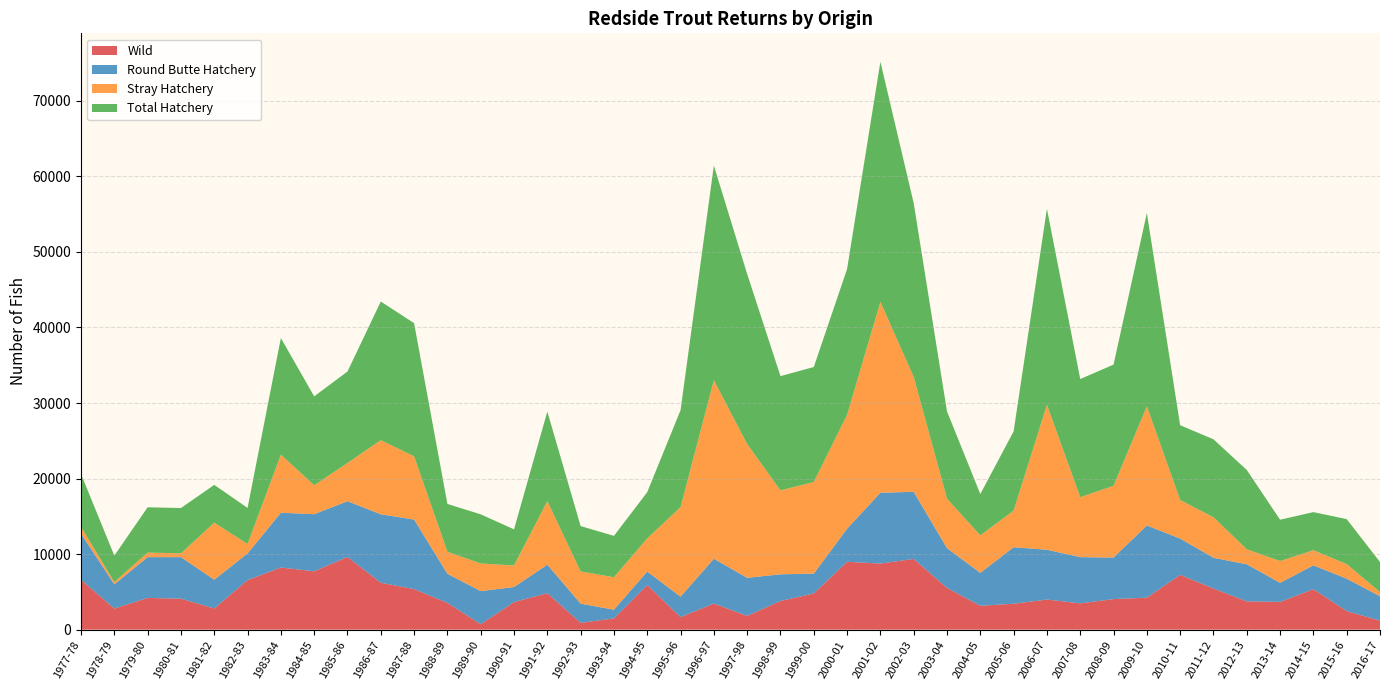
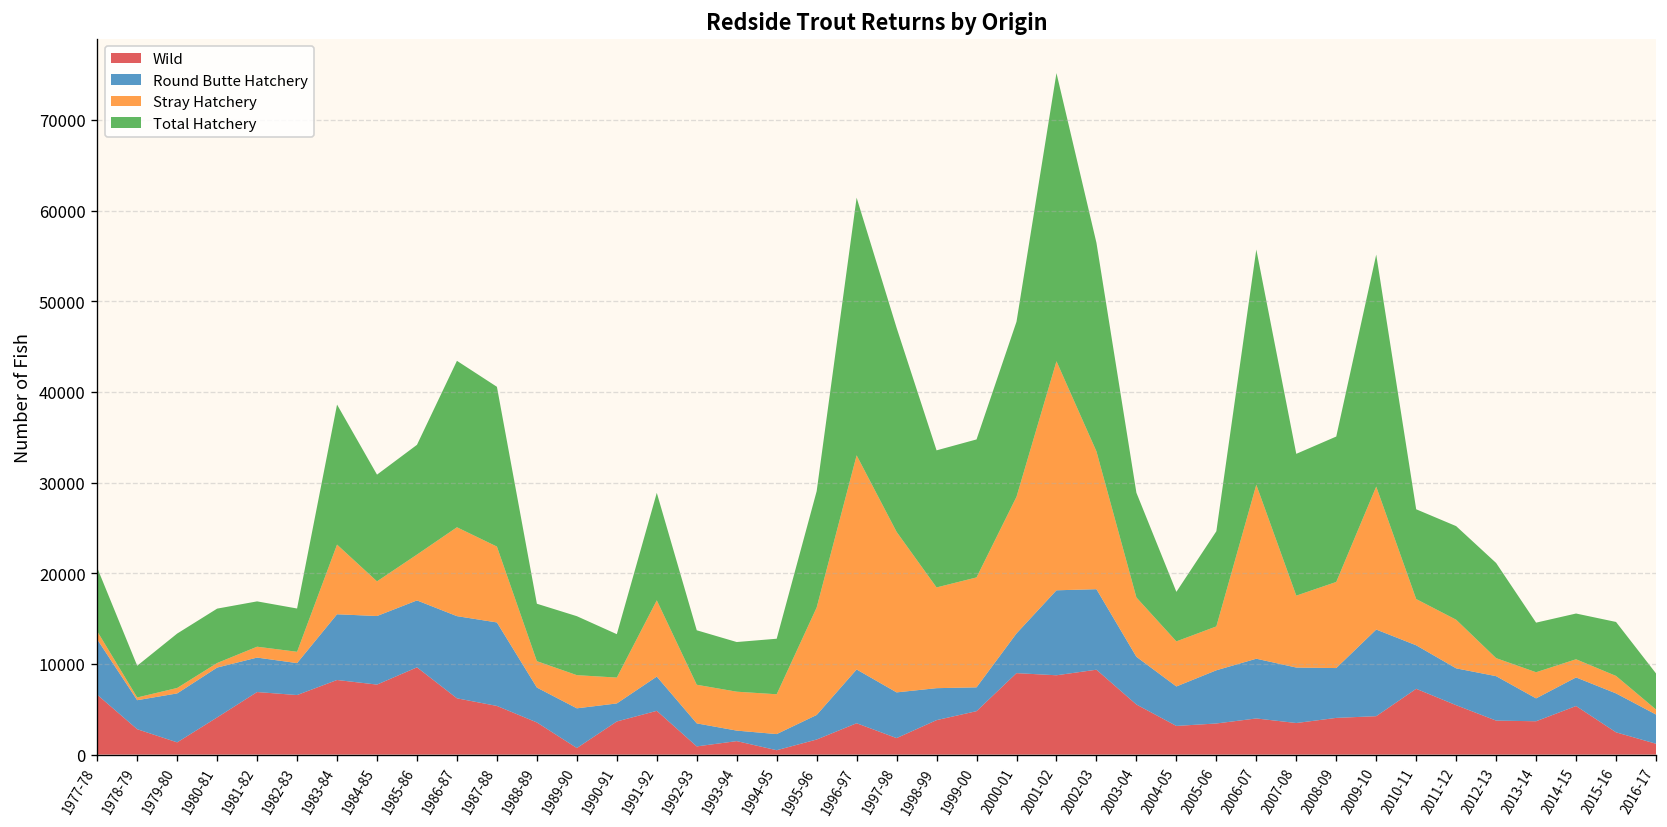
  {
    "Wild": {
      "1977-78": 7000,
      "1978-79": 3000,
-     "1979-80": 4000,
+     "1979-80": 1000,
      "1980-81": 4000,
-     "1981-82": 3000,
+     "1981-82": 7000,
      "1982-83": 7000,
      "1983-84": 8000,
      "1984-85": 8000,
      "1985-86": 10000,
      "1986-87": 6000,
      "1987-88": 5000,
      "1988-89": 4000,
      "1989-90": 1000,
      "1990-91": 4000,
      "1991-92": 5000,
      "1992-93": 1000,
      "1993-94": 1000,
-     "1994-95": 6000,
+     "1994-95": 0,
      "1995-96": 2000,
      "1996-97": 3000,
      "1997-98": 2000,
      "1998-99": 4000,
      "1999-00": 5000,
      "2000-01": 9000,
      "2001-02": 9000,
      "2002-03": 9000,
      "2003-04": 6000,
      "2004-05": 3000,
      "2005-06": 3000,
      "2006-07": 4000,
      "2007-08": 3000,
      "2008-09": 4000,
      "2009-10": 4000,
      "2010-11": 7000,
      "2011-12": 5000,
      "2012-13": 4000,
      "2013-14": 4000,
      "2014-15": 5000,
      "2015-16": 2000,
      "2016-17": 1000
    },
    "Round Butte Hatchery": {
      "1977-78": 6000,
      "1979-80": 5000,
      "1980-81": 6000,
      "1981-82": 4000,
      "1982-83": 4000,
      "1983-84": 7000,
      "1984-85": 8000,
      "1985-86": 7000,
      "1986-87": 9000,
      "1987-88": 9000,
      "1988-89": 4000,
      "1989-90": 4000,
      "1990-91": 2000,
      "1991-92": 4000,
      "1992-93": 3000,
      "1993-94": 1000,
      "1994-95": 2000,
      "1995-96": 3000,
      "1996-97": 6000,
      "1997-98": 5000,
      "1998-99": 4000,
      "1999-00": 3000,
      "2000-01": 4000,
      "2001-02": 9000,
      "2002-03": 9000,
      "2003-04": 5000,
      "2004-05": 4000,
-     "2005-06": 7000,
+     "2005-06": 6000,
      "2006-07": 7000,
      "2007-08": 6000,
      "2008-09": 5000,
      "2009-10": 10000,
      "2010-11": 5000,
      "2011-12": 4000,
      "2012-13": 5000,
      "2013-14": 3000,
      "2014-15": 3000,
      "2015-16": 4000,
      "2016-17": 3000
    },
    "Stray Hatchery": {
      "1977-78": 1000,
      "1979-80": 1000,
      "1980-81": 1000,
-     "1981-82": 8000,
+     "1981-82": 1000,
      "1982-83": 1000,
      "1983-84": 8000,
      "1984-85": 4000,
      "1985-86": 5000,
      "1986-87": 10000,
      "1987-88": 8000,
      "1988-89": 3000,
      "1989-90": 4000,
      "1990-91": 3000,
      "1991-92": 8000,
      "1992-93": 4000,
      "1993-94": 4000,
      "1994-95": 4000,
      "1995-96": 12000,
      "1996-97": 24000,
      "1997-98": 18000,
      "1998-99": 11000,
      "1999-00": 12000,
      "2000-01": 15000,
      "2001-02": 25000,
      "2002-03": 15000,
      "2003-04": 7000,
      "2004-05": 5000,
      "2005-06": 5000,
      "2006-07": 19000,
      "2007-08": 8000,
      "2008-09": 9000,
      "2009-10": 16000,
      "2010-11": 5000,
      "2011-12": 5000,
      "2012-13": 2000,
      "2013-14": 3000,
      "2014-15": 2000,
      "2015-16": 2000,
      "2016-17": 1000
    },
    "Total Hatchery": {
      "1977-78": 7000,
      "1978-79": 4000,
      "1979-80": 6000,
      "1980-81": 6000,
      "1981-82": 5000,
      "1982-83": 5000,
      "1983-84": 15000,
      "1984-85": 12000,
      "1985-86": 12000,
      "1986-87": 18000,
      "1987-88": 18000,
      "1988-89": 6000,
      "1989-90": 7000,
      "1990-91": 5000,
      "1991-92": 12000,
      "1992-93": 6000,
      "1993-94": 5000,
      "1994-95": 6000,
      "1995-96": 13000,
      "1996-97": 28000,
      "1997-98": 23000,
      "1998-99": 15000,
      "1999-00": 15000,
      "2000-01": 19000,
      "2001-02": 32000,
      "2002-03": 23000,
      "2003-04": 12000,
      "2004-05": 5000,
      "2005-06": 10000,
      "2006-07": 26000,
      "2007-08": 16000,
      "2008-09": 16000,
      "2009-10": 26000,
      "2010-11": 10000,
      "2011-12": 10000,
      "2012-13": 10000,
      "2013-14": 5000,
      "2014-15": 5000,
      "2015-16": 6000,
      "2016-17": 4000
    }
  }
